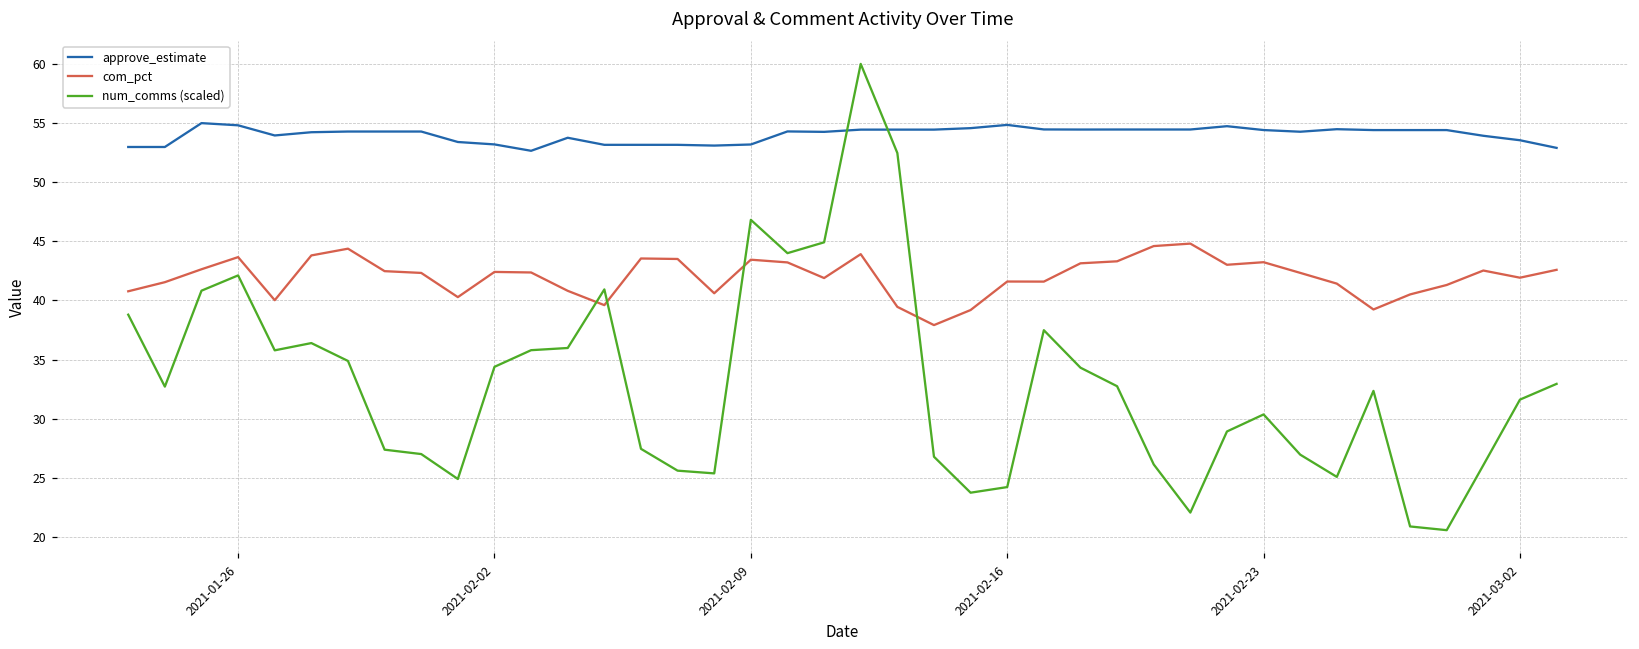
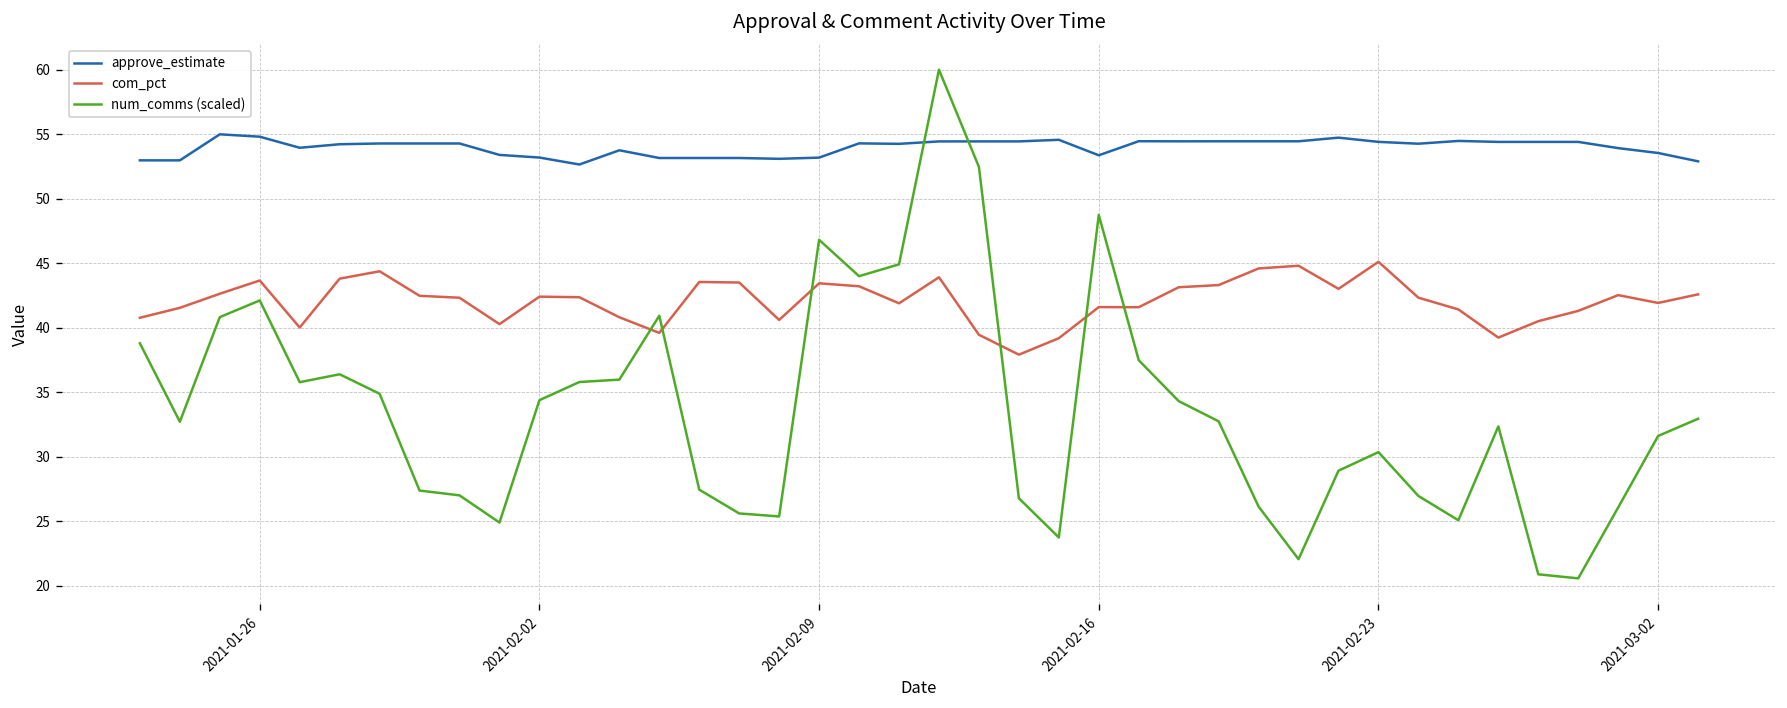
  {
    "approve_estimate": {
      "2021-01-26": 54.8,
      "2021-02-02": 53.2,
      "2021-02-09": 53.2,
-     "2021-02-16": 54.8,
+     "2021-02-16": 53.4,
      "2021-02-23": 54.4,
      "2021-03-02": 53.5
    },
    "com_pct": {
      "2021-01-26": 43.7,
      "2021-02-02": 42.4,
      "2021-02-09": 43.4,
      "2021-02-16": 41.6,
-     "2021-02-23": 43.2,
+     "2021-02-23": 45.1,
      "2021-03-02": 41.9
    },
    "num_comms (scaled)": {
      "2021-01-26": 42.1,
      "2021-02-02": 34.4,
      "2021-02-09": 46.8,
-     "2021-02-16": 24.2,
+     "2021-02-16": 48.7,
      "2021-02-23": 30.4,
      "2021-03-02": 31.6
    }
  }
